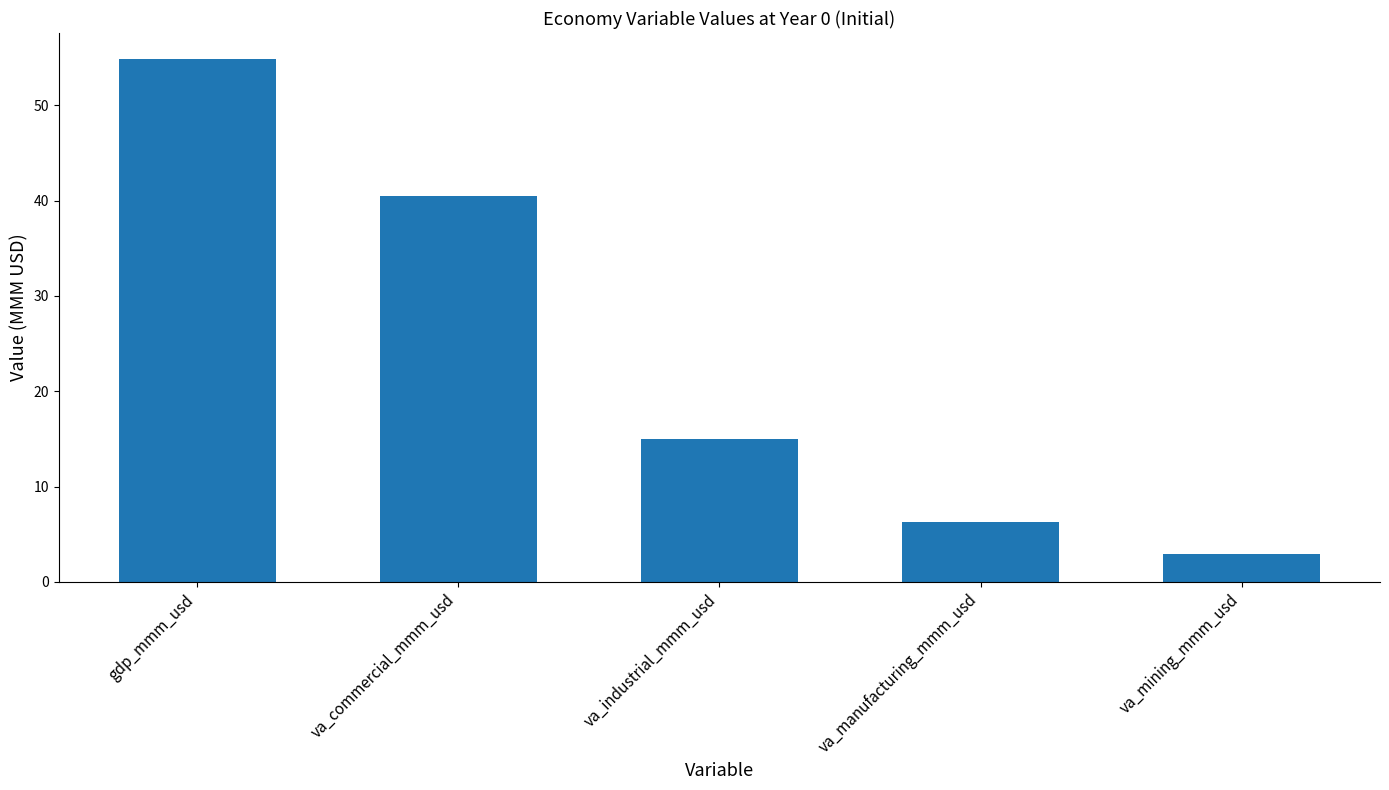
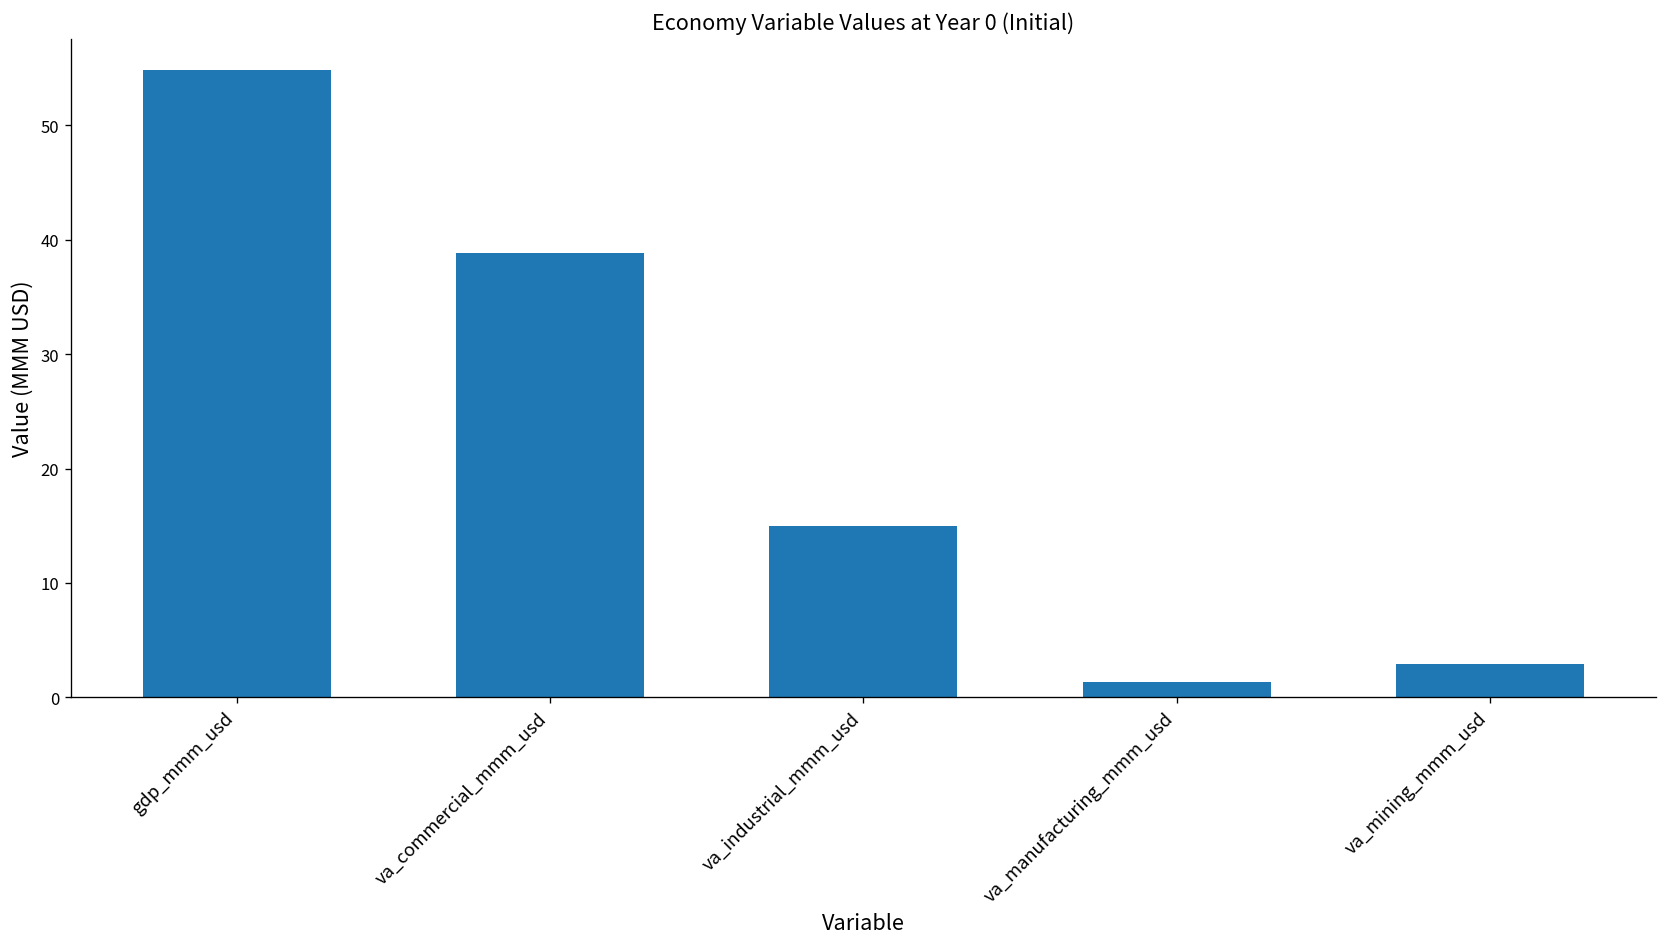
  {
    "gdp_mmm_usd": 55,
-   "va_commercial_mmm_usd": 41,
+   "va_commercial_mmm_usd": 39,
    "va_industrial_mmm_usd": 15,
-   "va_manufacturing_mmm_usd": 6,
+   "va_manufacturing_mmm_usd": 1,
    "va_mining_mmm_usd": 3
  }
